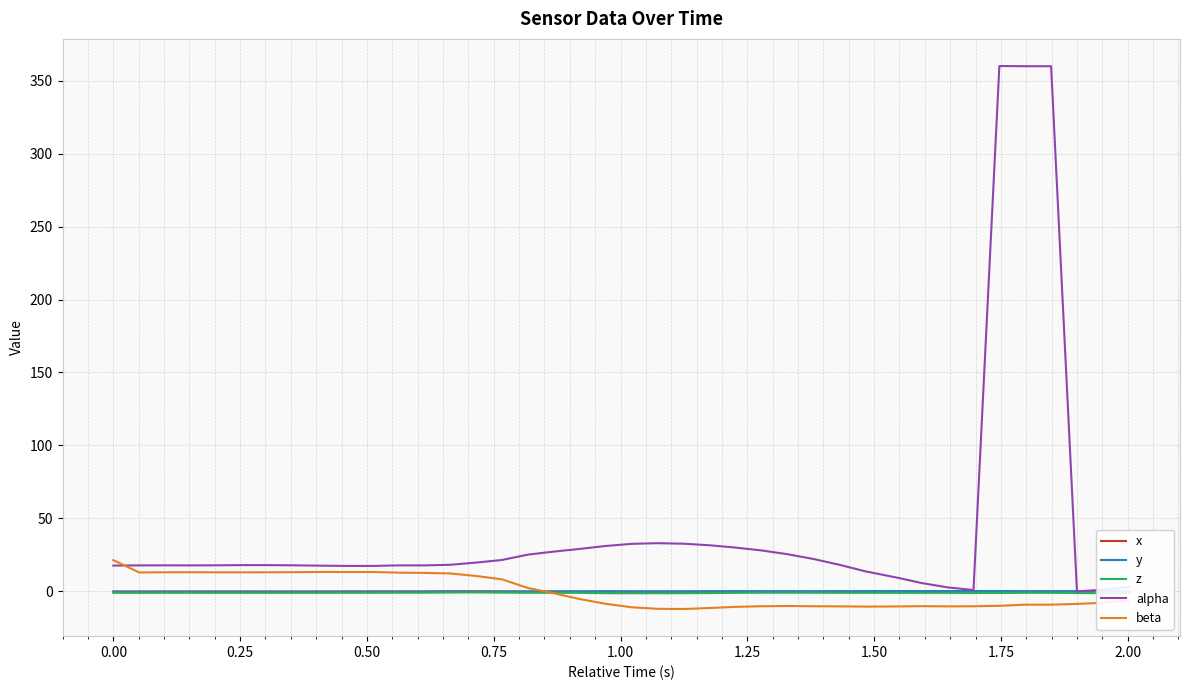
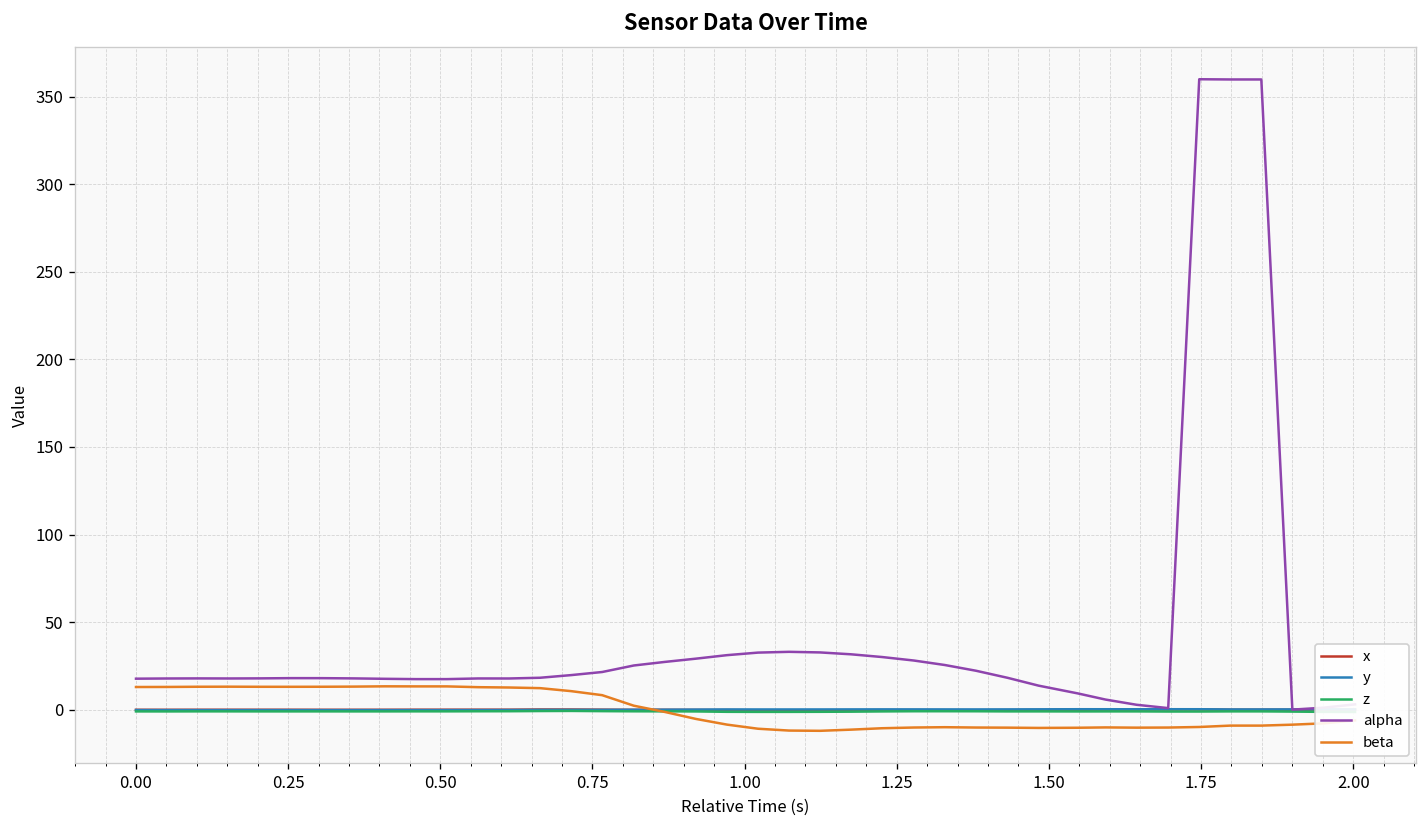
  {
    "alpha": {
      "0.00": 18
    },
    "beta": {
-     "0.00": 21
+     "0.00": 13
    }
  }
